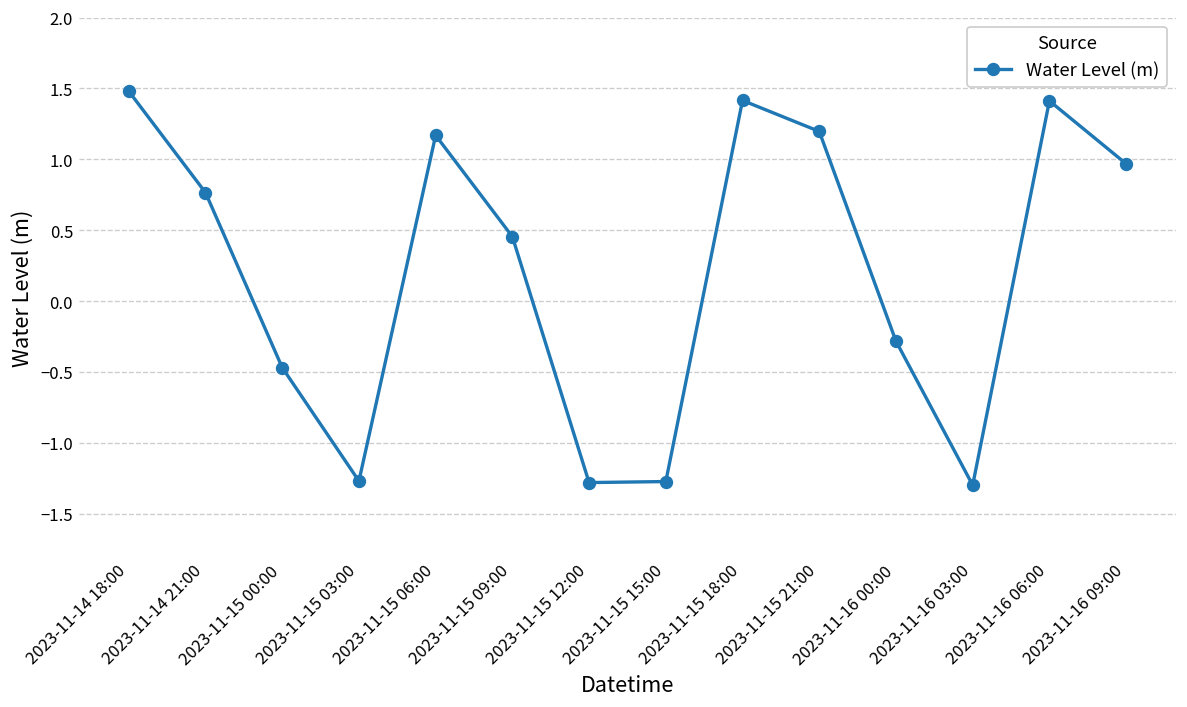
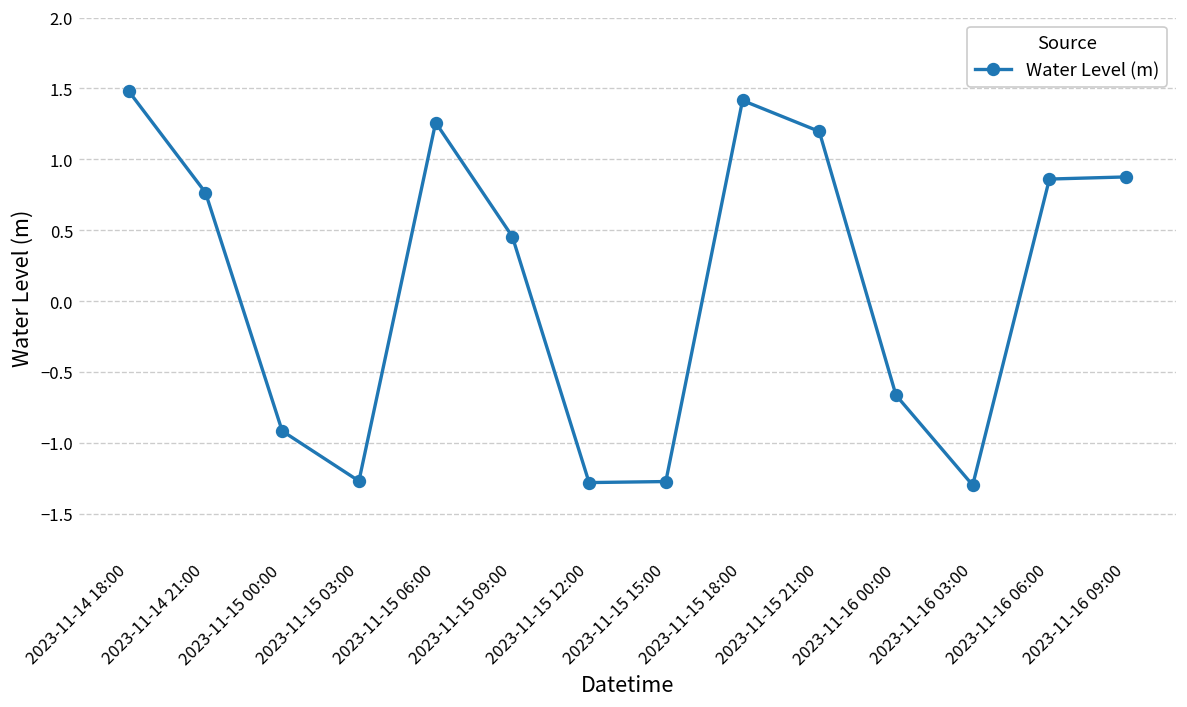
  {
    "2023-11-14 18:00": 1.48,
    "2023-11-14 21:00": 0.77,
-   "2023-11-15 00:00": -0.47,
+   "2023-11-15 00:00": -0.92,
    "2023-11-15 03:00": -1.27,
-   "2023-11-15 06:00": 1.17,
+   "2023-11-15 06:00": 1.26,
    "2023-11-15 09:00": 0.45,
    "2023-11-15 12:00": -1.28,
    "2023-11-15 15:00": -1.27,
    "2023-11-15 18:00": 1.42,
    "2023-11-15 21:00": 1.20,
-   "2023-11-16 00:00": -0.28,
+   "2023-11-16 00:00": -0.66,
    "2023-11-16 03:00": -1.30,
-   "2023-11-16 06:00": 1.41,
-   "2023-11-16 09:00": 0.97
+   "2023-11-16 06:00": 0.86,
+   "2023-11-16 09:00": 0.88
  }
